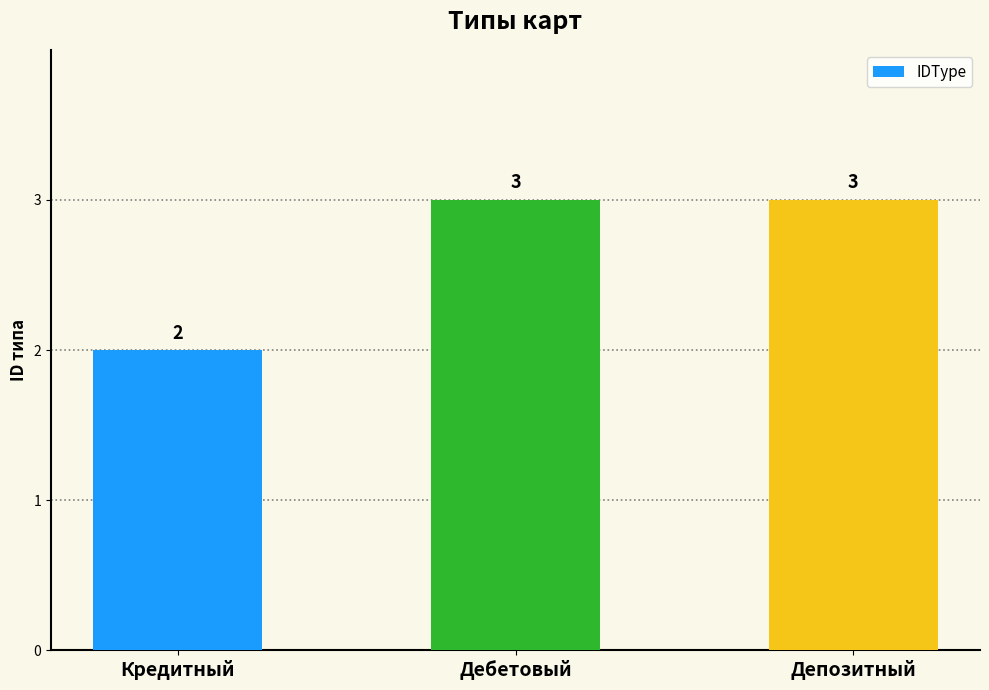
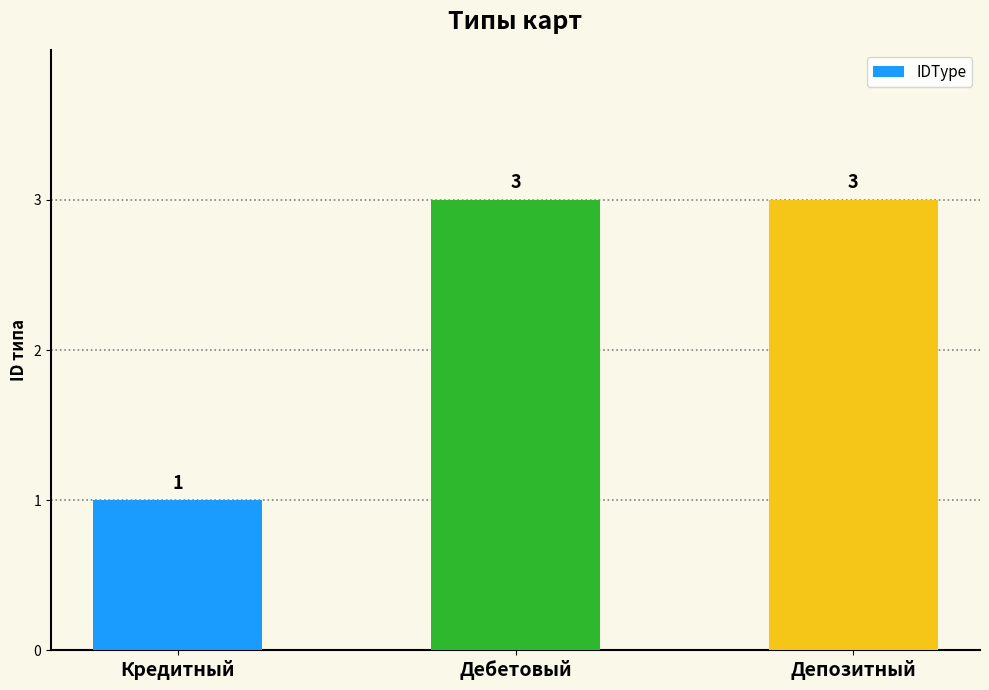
  {
-   "Кредитный": 2,
+   "Кредитный": 1,
    "Дебетовый": 3,
    "Депозитный": 3
  }
